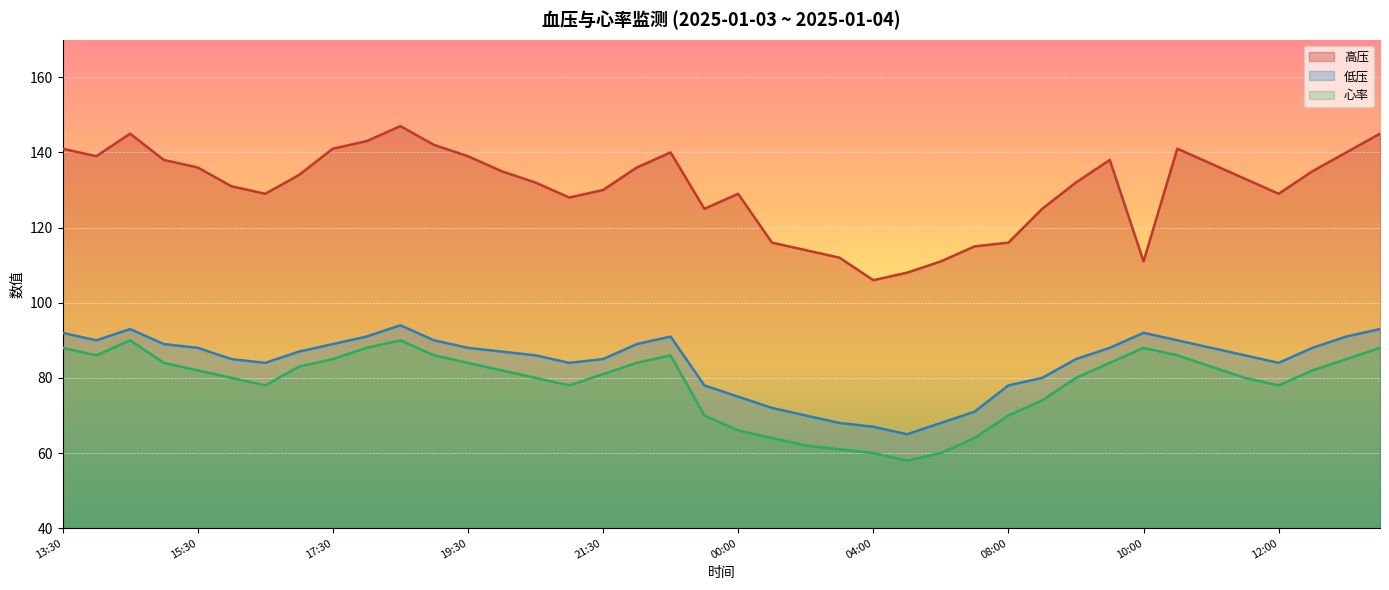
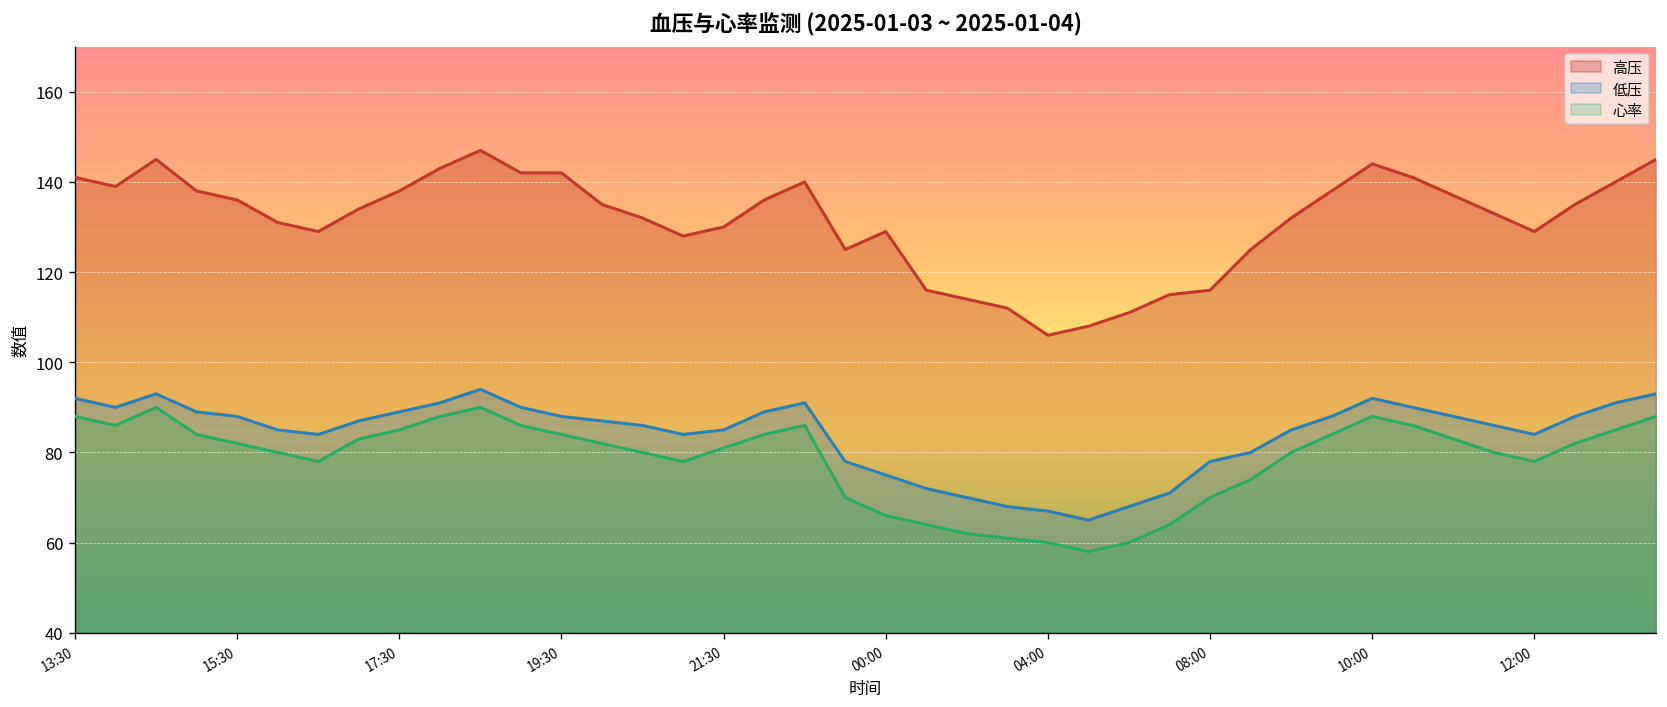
  {
    "高压": {
      "15:30": 136,
-     "17:30": 141,
-     "19:30": 139,
+     "17:30": 138,
+     "19:30": 142,
      "21:30": 130,
      "00:00": 129,
      "04:00": 106,
      "08:00": 116,
-     "10:00": 111,
+     "10:00": 144,
      "12:00": 129
    }
  }
